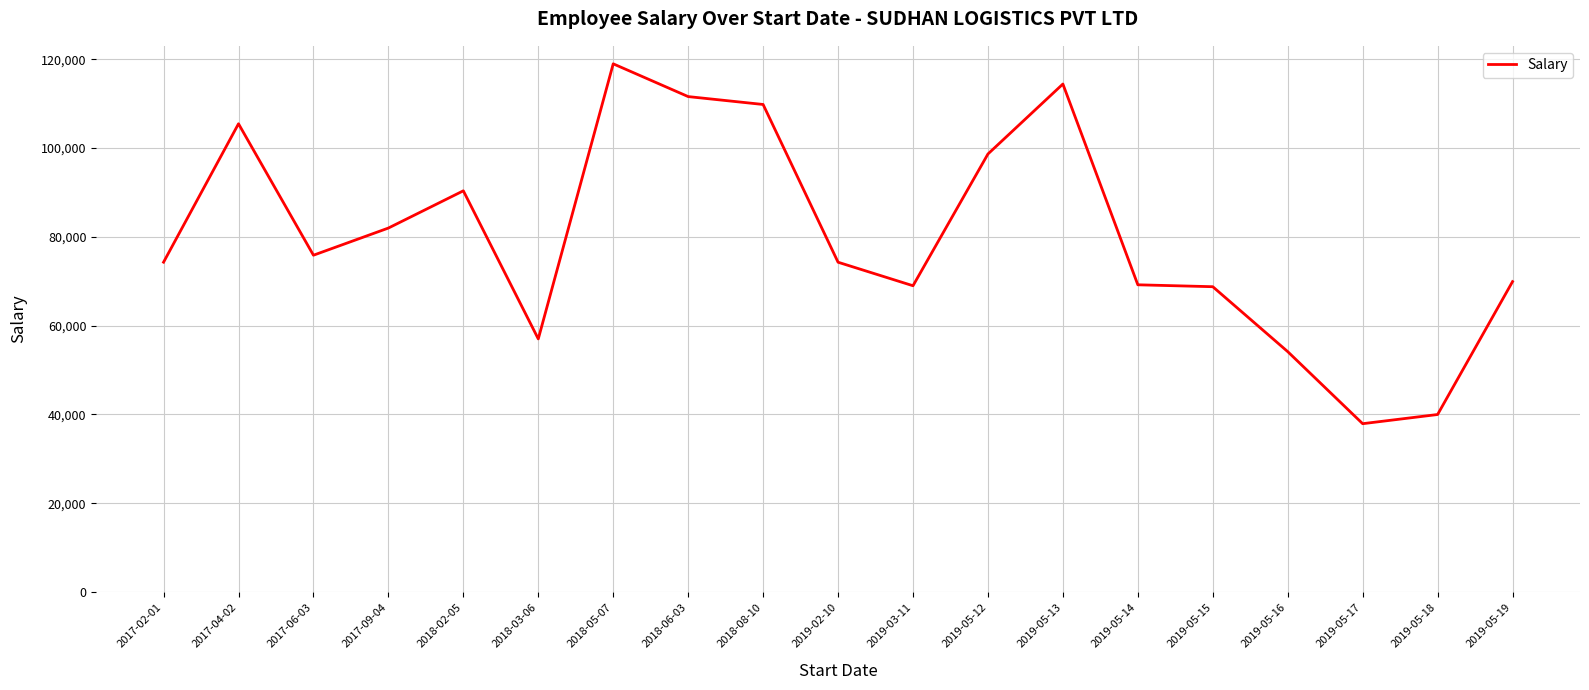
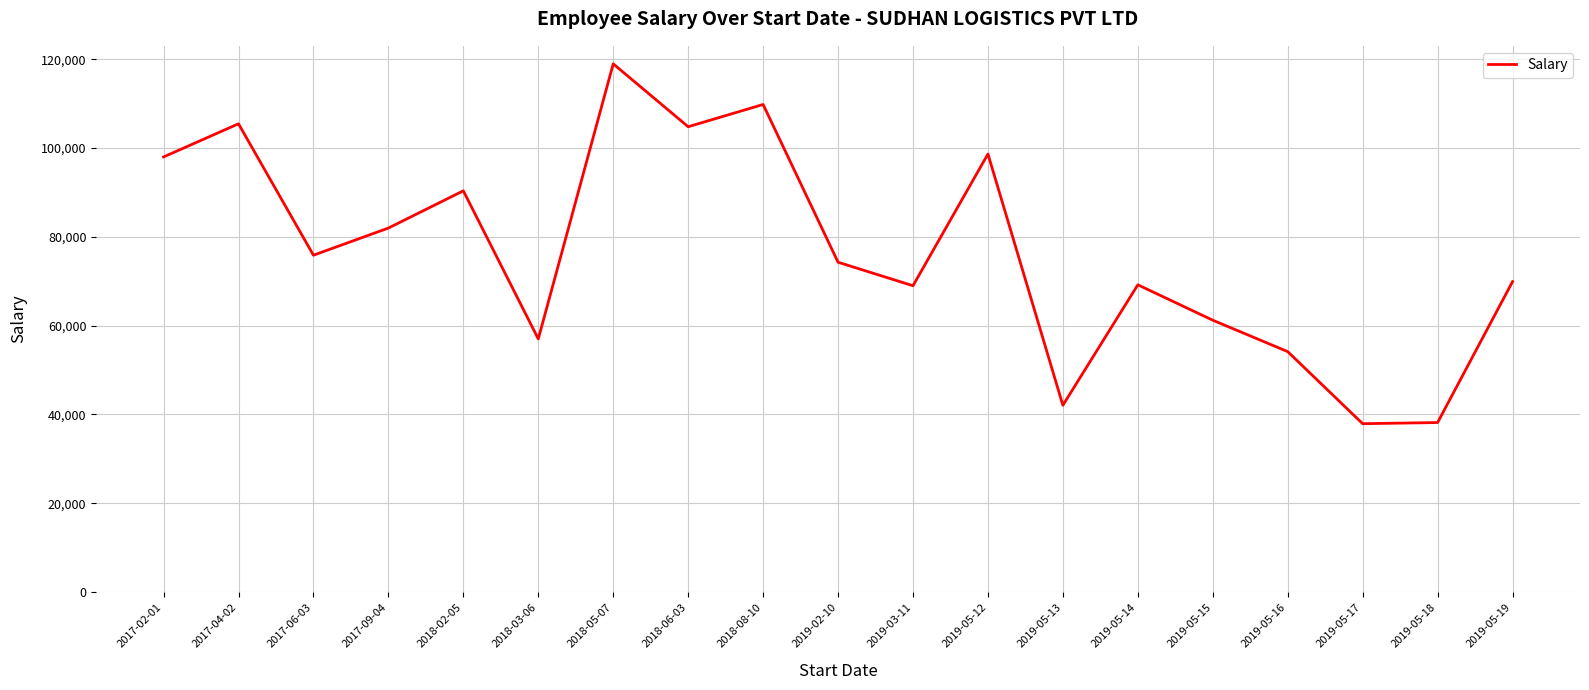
  {
-   "2017-02-01": "74,000",
+   "2017-02-01": "98,000",
    "2017-04-02": "105,000",
    "2017-06-03": "76,000",
    "2017-09-04": "82,000",
    "2018-02-05": "90,000",
    "2018-03-06": "57,000",
    "2018-05-07": "119,000",
-   "2018-06-03": "112,000",
+   "2018-06-03": "105,000",
    "2018-08-10": "110,000",
    "2019-02-10": "74,000",
    "2019-03-11": "69,000",
    "2019-05-12": "99,000",
-   "2019-05-13": "114,000",
+   "2019-05-13": "42,000",
    "2019-05-14": "69,000",
-   "2019-05-15": "69,000",
+   "2019-05-15": "61,000",
    "2019-05-16": "54,000",
    "2019-05-17": "38,000",
-   "2019-05-18": "40,000",
+   "2019-05-18": "38,000",
    "2019-05-19": "70,000"
  }
